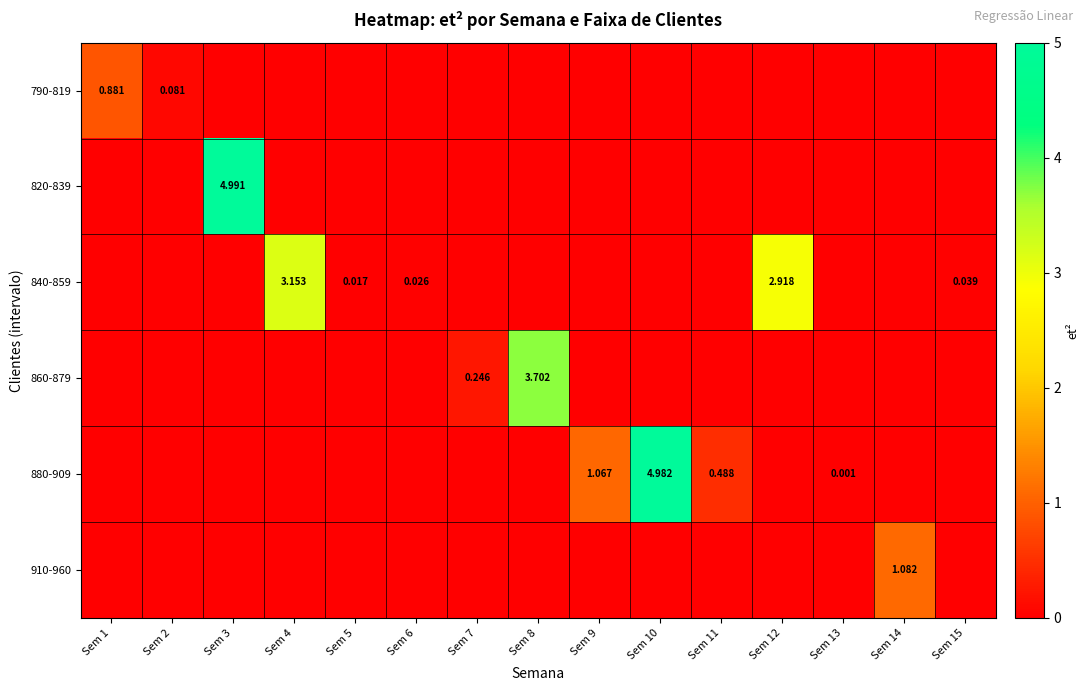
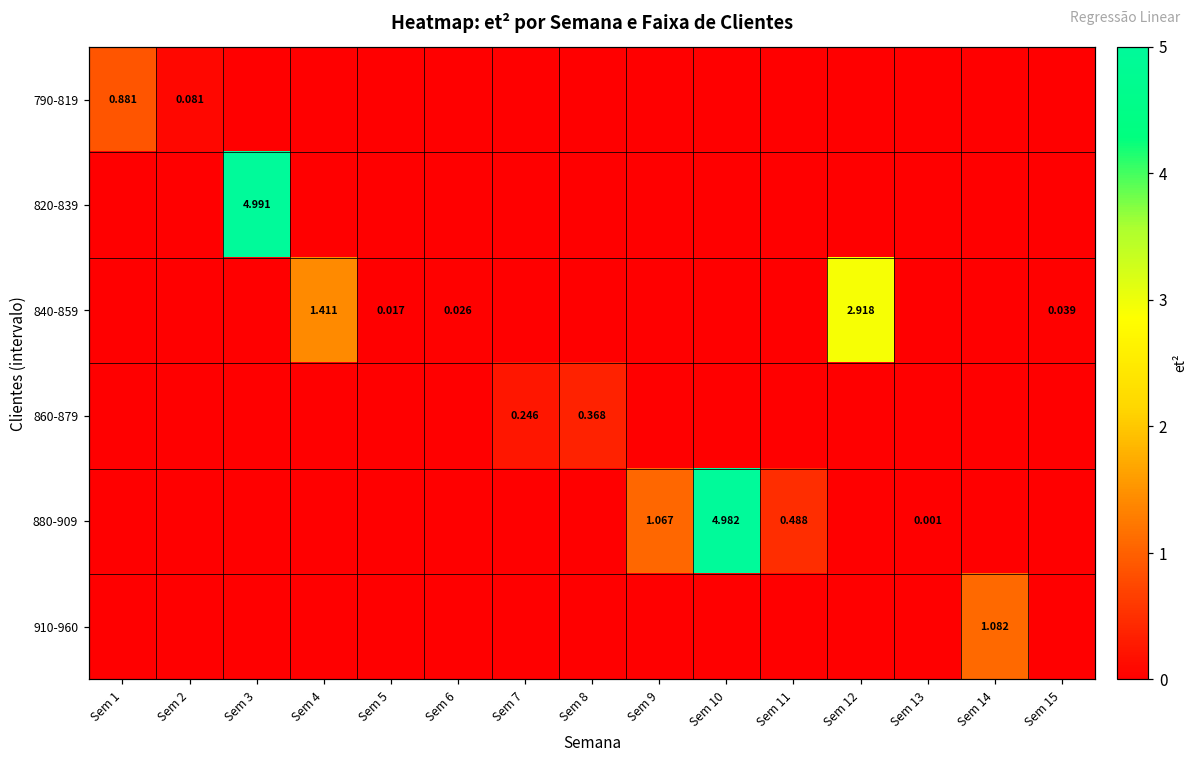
  {
    "790-819": {
      "Sem 1": 0.881,
      "Sem 2": 0.081
    },
    "820-839": {
      "Sem 3": 4.991
    },
    "840-859": {
-     "Sem 4": 3.153,
+     "Sem 4": 1.411,
      "Sem 5": 0.017,
      "Sem 6": 0.026,
      "Sem 12": 2.918,
      "Sem 15": 0.039
    },
    "860-879": {
      "Sem 7": 0.246,
-     "Sem 8": 3.702
+     "Sem 8": 0.368
    },
    "880-909": {
      "Sem 9": 1.067,
      "Sem 10": 4.982,
      "Sem 11": 0.488,
      "Sem 13": 0.001
    },
    "910-960": {
      "Sem 14": 1.082
    }
  }
